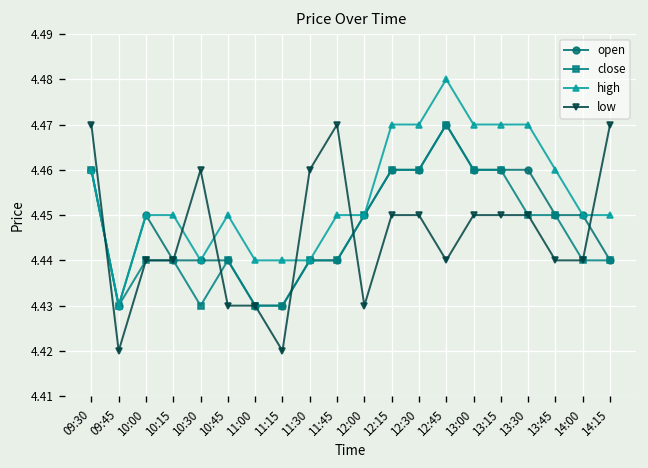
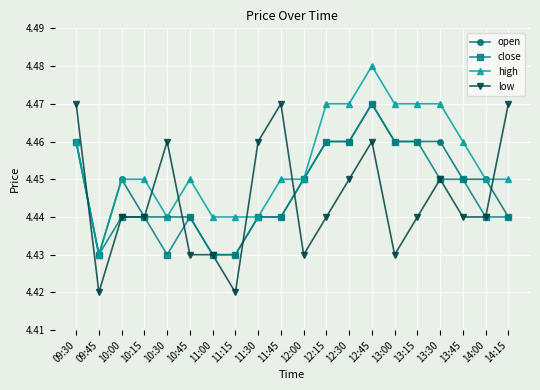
  {
    "low": {
      "09:30": 4.47,
      "09:45": 4.42,
      "10:30": 4.46,
      "10:45": 4.43,
      "11:15": 4.42,
      "11:30": 4.46,
      "11:45": 4.47,
      "12:00": 4.43,
-     "12:15": 4.45,
+     "12:15": 4.44,
      "12:30": 4.45,
-     "12:45": 4.44,
-     "13:00": 4.45,
-     "13:15": 4.45,
+     "12:45": 4.46,
+     "13:00": 4.43,
+     "13:15": 4.44,
      "13:45": 4.44,
      "14:15": 4.47
    }
  }
